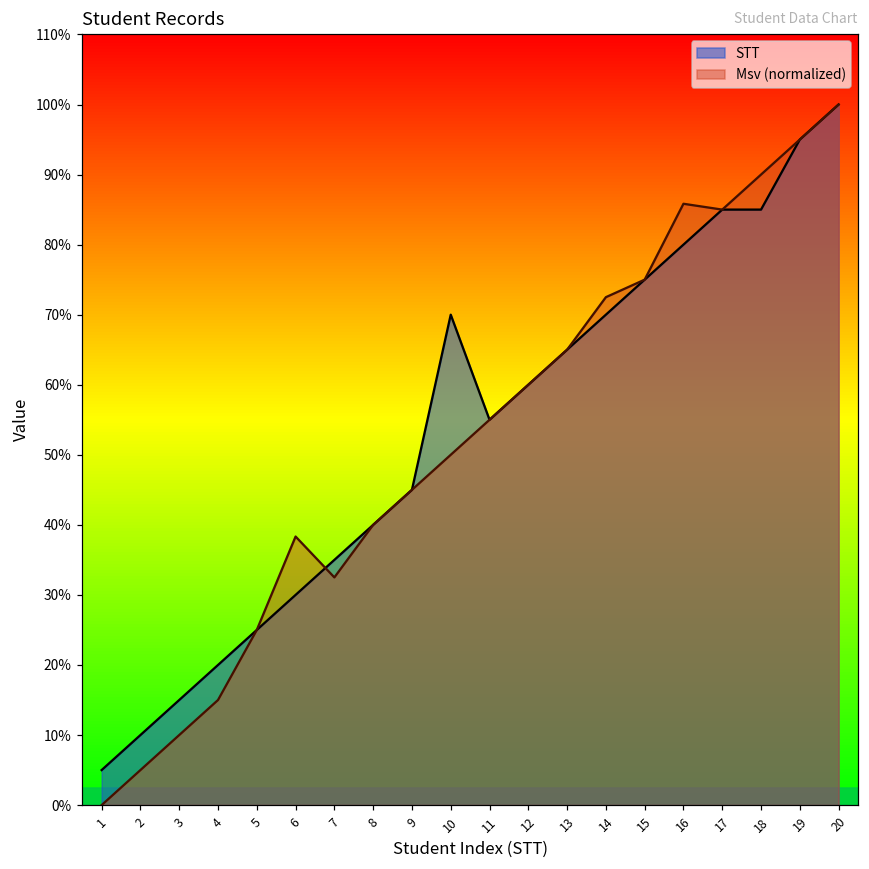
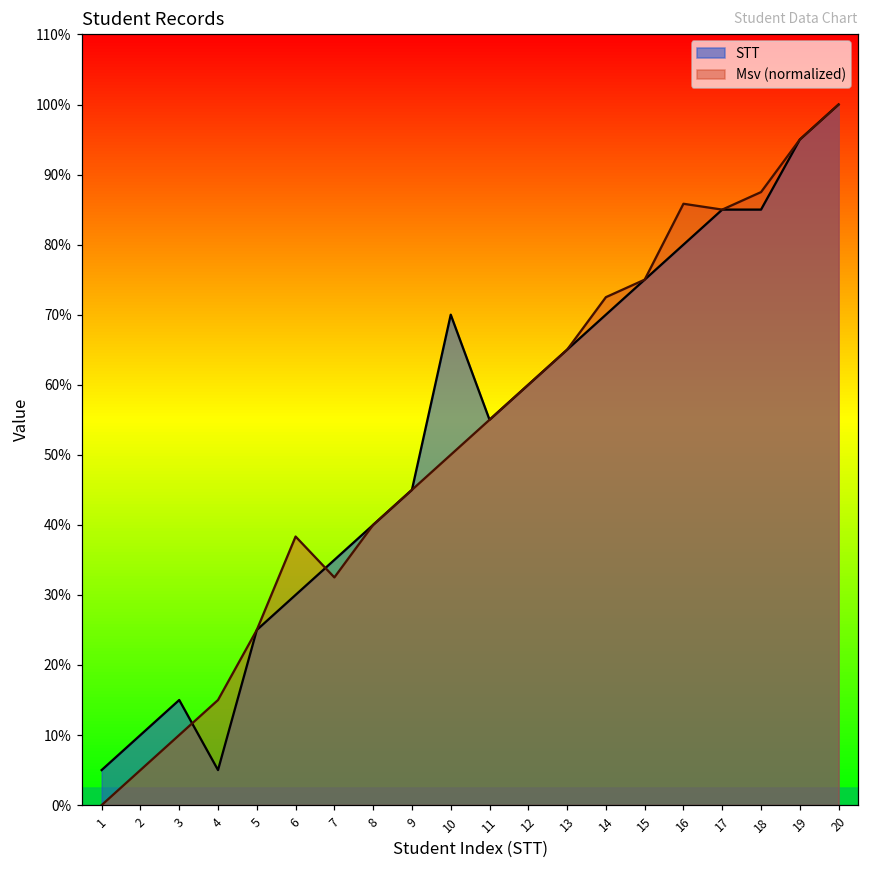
  {
    "STT": {
      "1": "5%",
      "2": "10%",
      "3": "15%",
-     "4": "20%",
+     "4": "5%",
      "6": "30%",
      "7": "35%",
      "10": "70%",
      "14": "70%",
      "16": "80%",
      "18": "85%"
    },
    "Msv (normalized)": {
      "2": "5%",
      "3": "10%",
      "4": "15%",
      "6": "38%",
      "7": "33%",
      "10": "50%",
      "14": "73%",
      "16": "86%",
-     "18": "90%"
+     "18": "88%"
    }
  }
